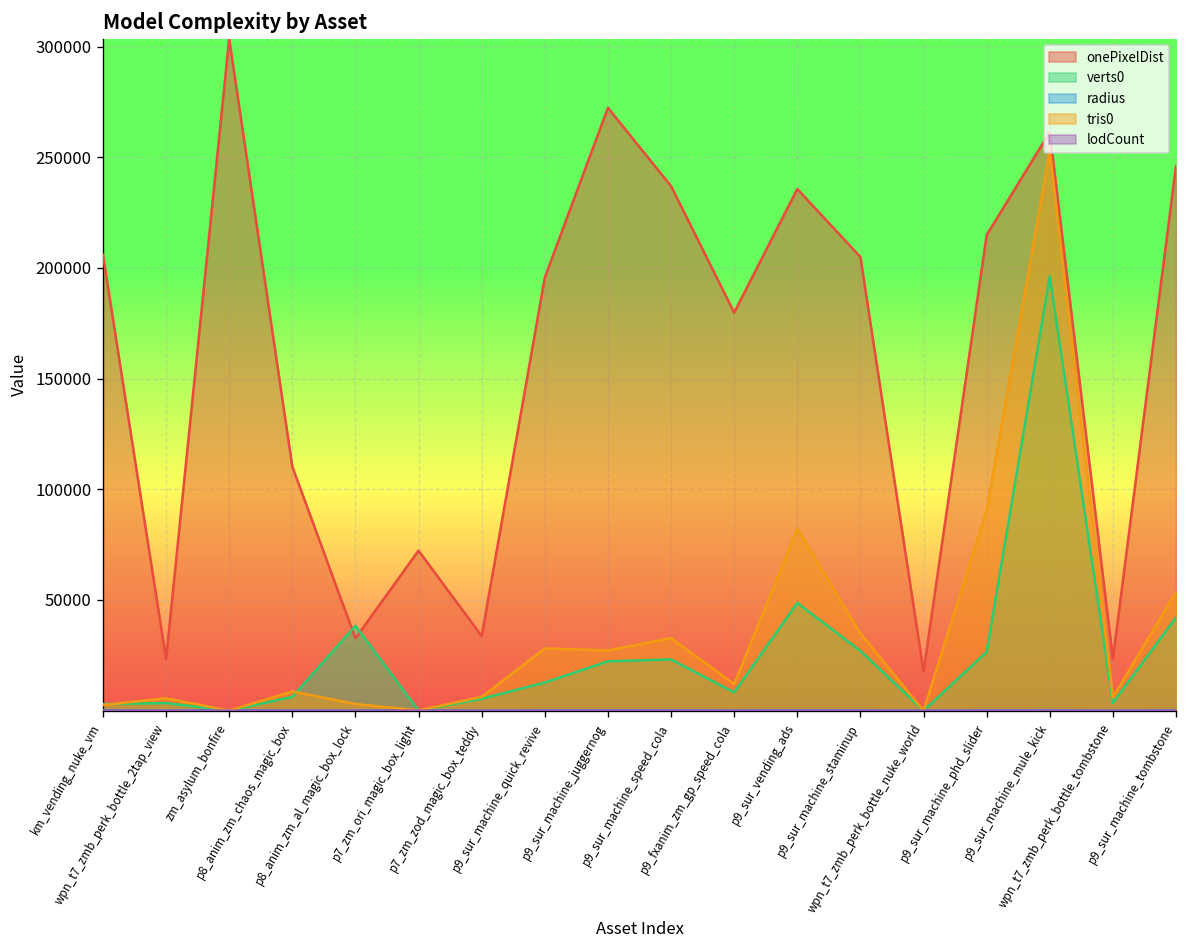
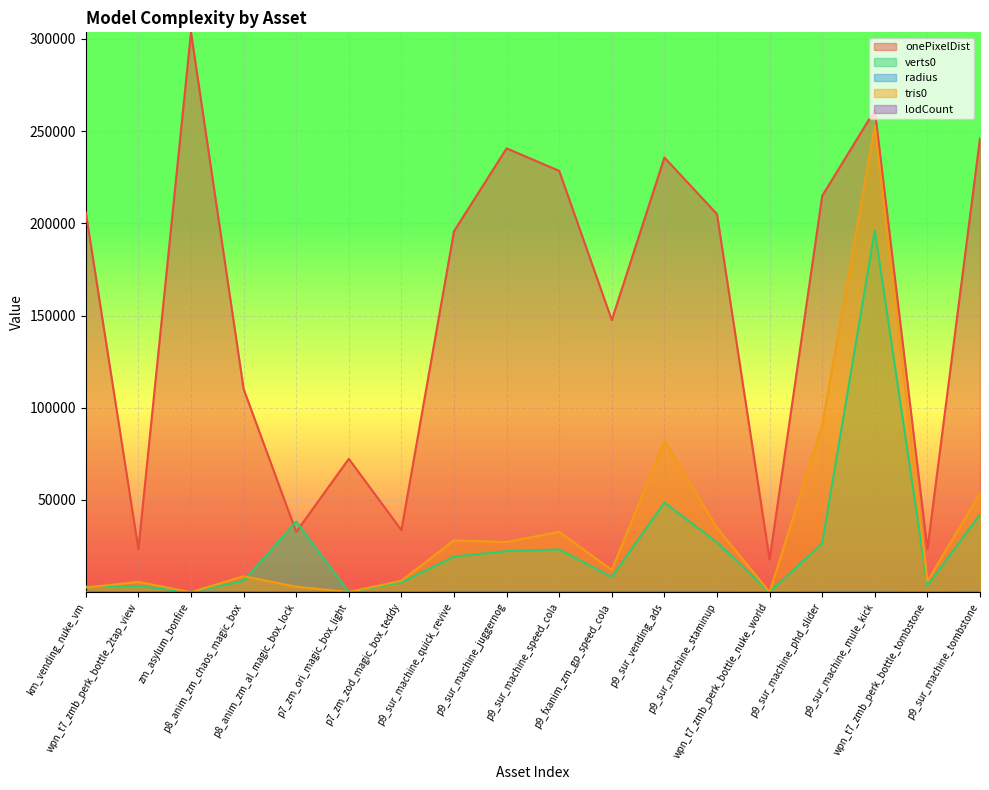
  {
    "onePixelDist": {
      "km_vending_nuke_vm": 206000,
      "wpn_t7_zmb_perk_bottle_2tap_view": 23000,
      "zm_asylum_bonfire": 304000,
      "p8_anim_zm_chaos_magic_box": 110000,
      "p8_anim_zm_al_magic_box_lock": 33000,
      "p7_zm_ori_magic_box_light": 72000,
      "p7_zm_zod_magic_box_teddy": 34000,
      "p9_sur_machine_quick_revive": 196000,
-     "p9_sur_machine_juggernog": 272000,
-     "p9_sur_machine_speed_cola": 237000,
-     "p9_fxanim_zm_gp_speed_cola": 180000,
+     "p9_sur_machine_juggernog": 241000,
+     "p9_sur_machine_speed_cola": 228000,
+     "p9_fxanim_zm_gp_speed_cola": 148000,
      "p9_sur_vending_ads": 236000,
      "p9_sur_machine_staminup": 205000,
      "wpn_t7_zmb_perk_bottle_nuke_world": 18000,
      "p9_sur_machine_phd_slider": 215000,
      "wpn_t7_zmb_perk_bottle_tombstone": 23000,
      "p9_sur_machine_tombstone": 246000
    },
    "verts0": {
      "wpn_t7_zmb_perk_bottle_2tap_view": 3000,
      "p8_anim_zm_chaos_magic_box": 6000,
      "p8_anim_zm_al_magic_box_lock": 38000,
-     "p9_sur_machine_quick_revive": 13000,
+     "p9_sur_machine_quick_revive": 19000,
      "p9_sur_machine_juggernog": 22000,
      "p9_sur_machine_speed_cola": 23000,
      "p9_fxanim_zm_gp_speed_cola": 8000,
      "p9_sur_vending_ads": 49000,
      "p9_sur_machine_staminup": 27000,
      "p9_sur_machine_phd_slider": 27000,
      "p9_sur_machine_mule_kick": 196000,
      "wpn_t7_zmb_perk_bottle_tombstone": 4000,
      "p9_sur_machine_tombstone": 42000
    },
    "lodCount": {
      "km_vending_nuke_vm": 0,
      "wpn_t7_zmb_perk_bottle_2tap_view": 0,
      "p8_anim_zm_chaos_magic_box": 0,
      "p8_anim_zm_al_magic_box_lock": 0,
      "p7_zm_zod_magic_box_teddy": 0,
      "p9_sur_machine_quick_revive": 0,
      "p9_sur_machine_juggernog": 0,
      "p9_sur_machine_speed_cola": 0,
      "p9_fxanim_zm_gp_speed_cola": 0,
      "p9_sur_vending_ads": 0,
      "p9_sur_machine_staminup": 0,
      "p9_sur_machine_phd_slider": 0,
      "p9_sur_machine_mule_kick": 0,
      "wpn_t7_zmb_perk_bottle_tombstone": 0,
      "p9_sur_machine_tombstone": 0
    },
    "tris0": {
      "wpn_t7_zmb_perk_bottle_2tap_view": 6000,
      "p8_anim_zm_chaos_magic_box": 9000,
      "p8_anim_zm_al_magic_box_lock": 3000,
      "p9_sur_machine_quick_revive": 28000,
      "p9_sur_machine_juggernog": 27000,
      "p9_sur_machine_speed_cola": 33000,
      "p9_fxanim_zm_gp_speed_cola": 12000,
      "p9_sur_vending_ads": 82000,
      "p9_sur_machine_staminup": 35000,
      "p9_sur_machine_phd_slider": 91000,
      "p9_sur_machine_mule_kick": 253000,
      "wpn_t7_zmb_perk_bottle_tombstone": 6000,
      "p9_sur_machine_tombstone": 54000
    }
  }
